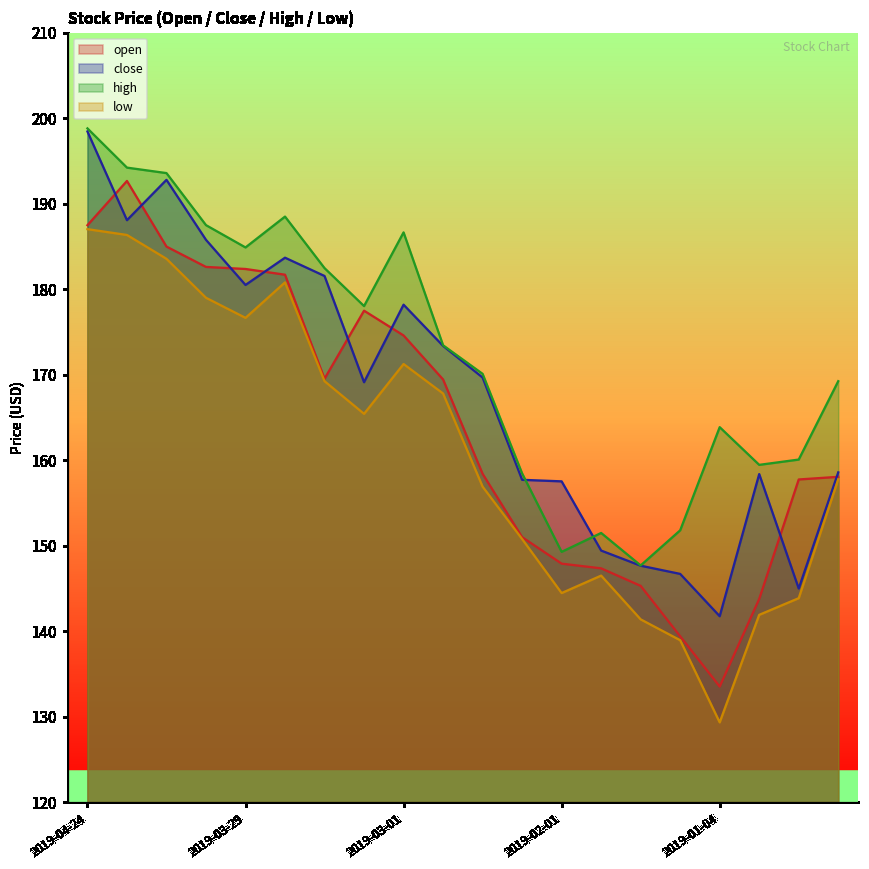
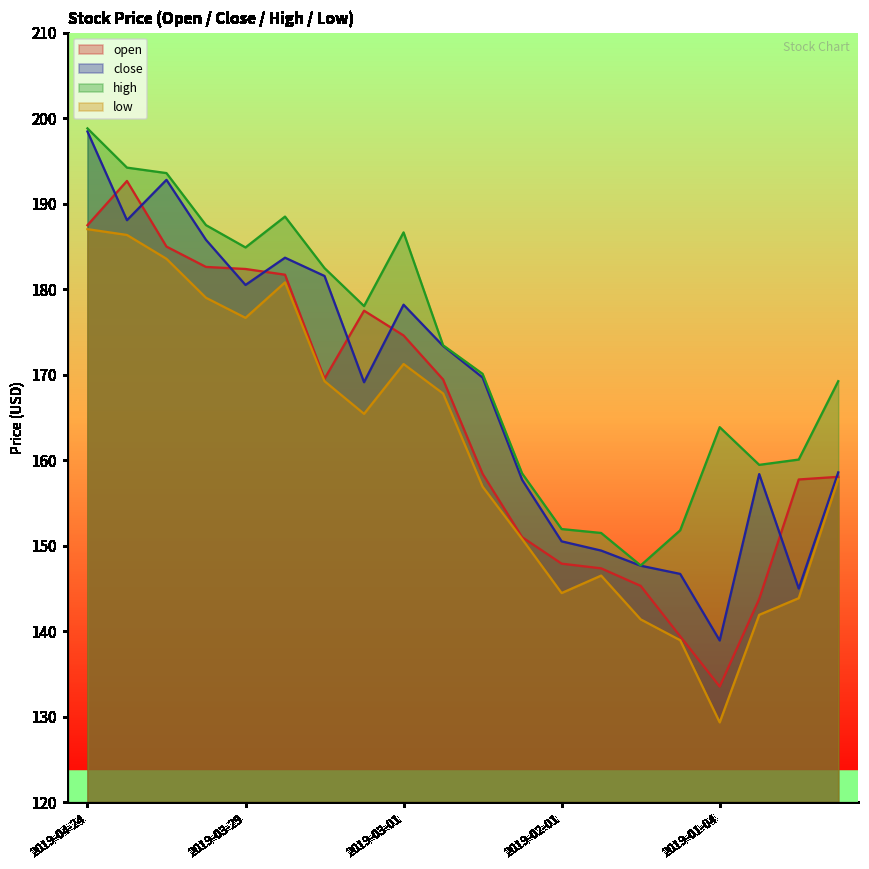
  {
    "close": {
      "2019-04-24": 198,
      "2019-03-29": 181,
      "2019-03-01": 178,
-     "2019-02-01": 158,
-     "2019-01-04": 142
+     "2019-02-01": 151,
+     "2019-01-04": 139
    },
    "high": {
      "2019-04-24": 199,
      "2019-03-29": 185,
      "2019-03-01": 187,
-     "2019-02-01": 149,
+     "2019-02-01": 152,
      "2019-01-04": 164
    }
  }
